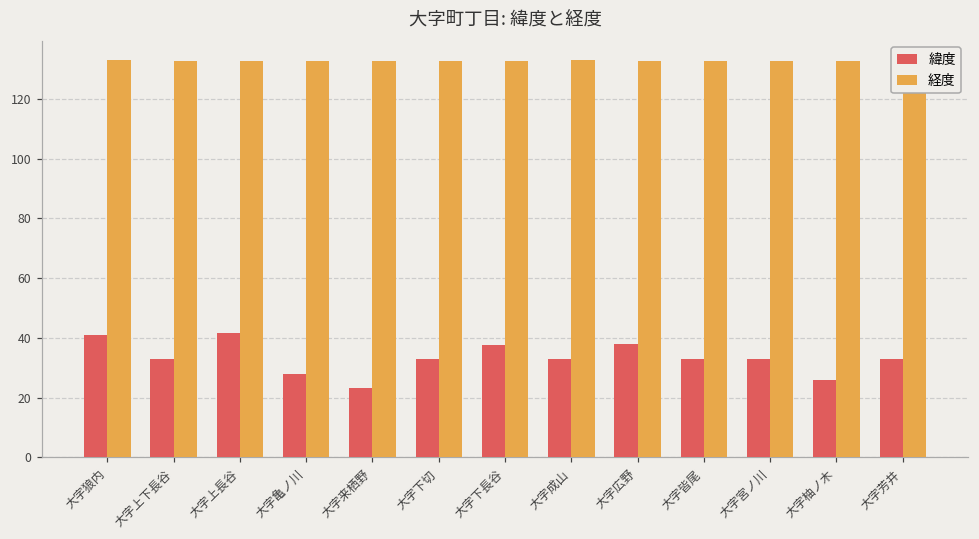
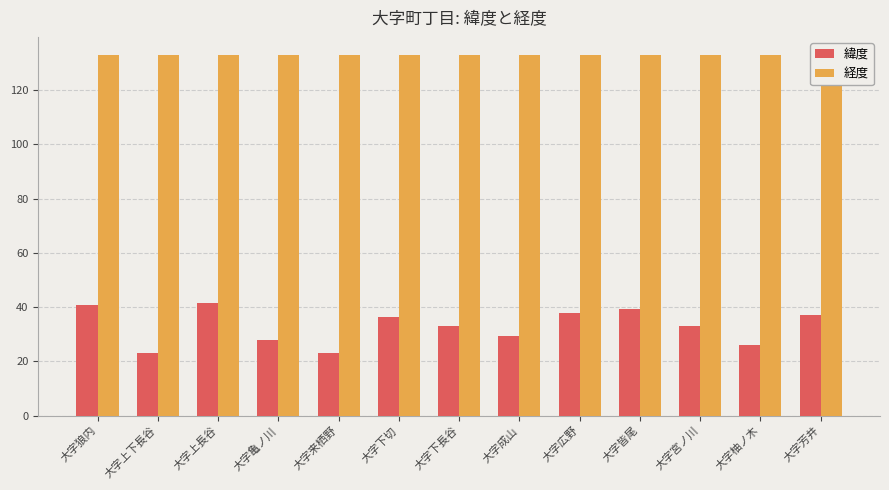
  {
    "緯度": {
      "大字狼内": 41,
-     "大字上下長谷": 33,
+     "大字上下長谷": 23,
      "大字上長谷": 42,
      "大字亀ノ川": 28,
      "大字来栖野": 23,
-     "大字下切": 33,
-     "大字下長谷": 38,
-     "大字成山": 33,
+     "大字下切": 36,
+     "大字下長谷": 33,
+     "大字成山": 29,
      "大字広野": 38,
-     "大字皆尾": 33,
+     "大字皆尾": 39,
      "大字宮ノ川": 33,
      "大字柚ノ木": 26,
-     "大字芳井": 33
+     "大字芳井": 37
    },
    "経度": {
      "大字狼内": 133,
      "大字上下長谷": 133,
      "大字上長谷": 133,
      "大字亀ノ川": 133,
      "大字来栖野": 133,
      "大字下切": 133,
      "大字下長谷": 133,
      "大字成山": 133,
      "大字広野": 133,
      "大字皆尾": 133,
      "大字宮ノ川": 133,
      "大字柚ノ木": 133
    }
  }
